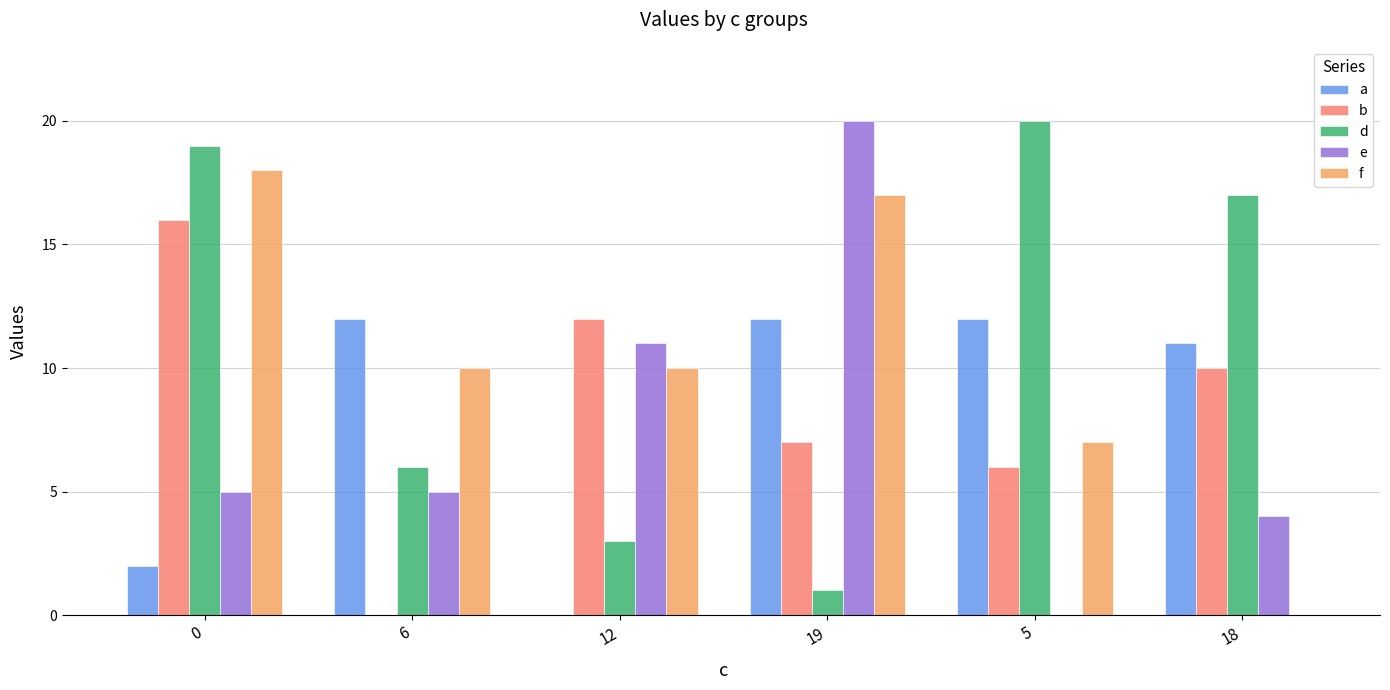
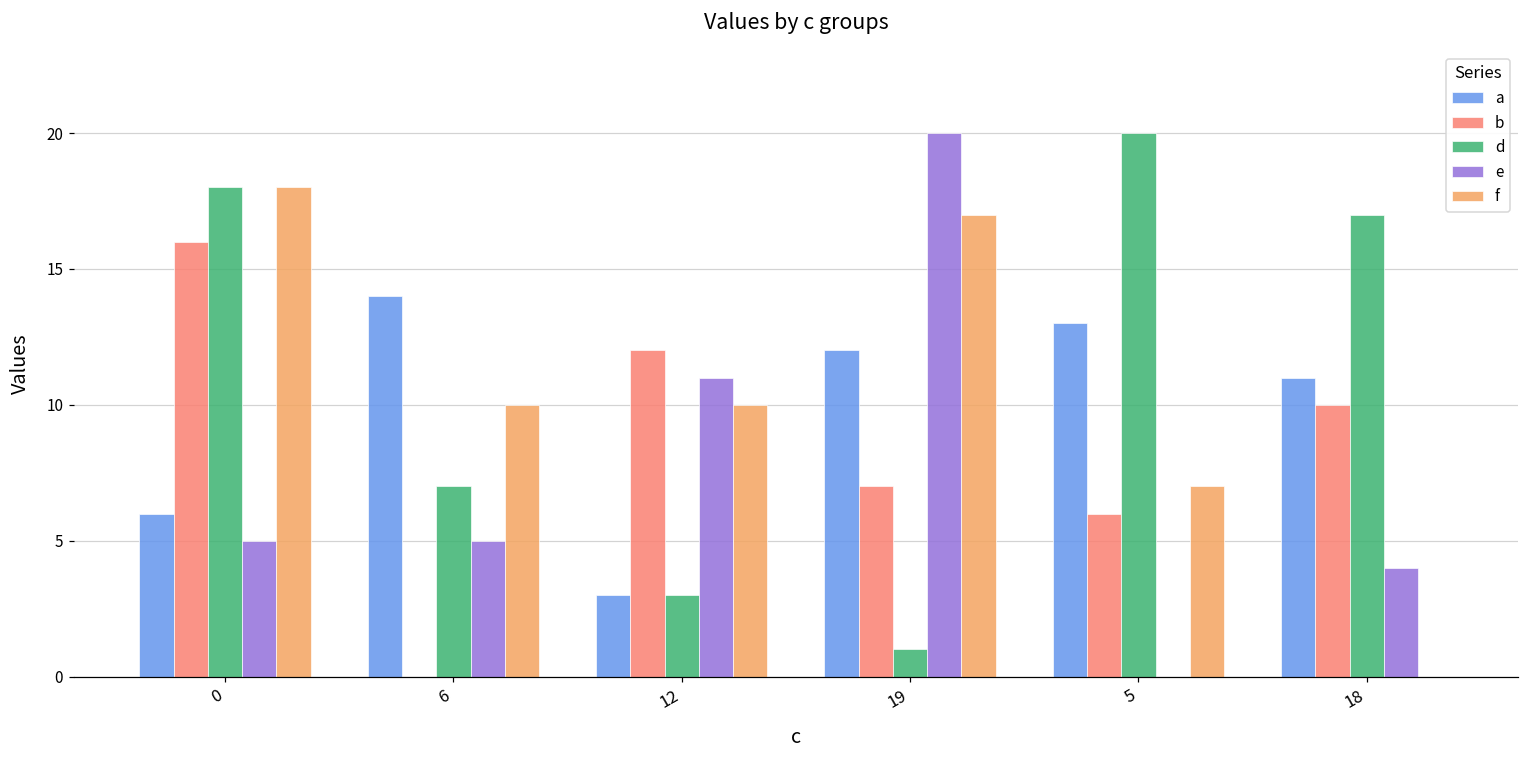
  {
    "a": {
-     "0": 2,
-     "6": 12,
-     "12": 0,
+     "0": 6,
+     "6": 14,
+     "12": 3,
      "19": 12,
-     "5": 12,
+     "5": 13,
      "18": 11
    },
    "d": {
-     "0": 19,
-     "6": 6,
+     "0": 18,
+     "6": 7,
      "12": 3,
      "19": 1,
      "5": 20,
      "18": 17
    },
    "e": {
      "0": 5,
      "6": 5,
      "12": 11,
      "19": 20,
      "5": 0,
      "18": 4
    }
  }
